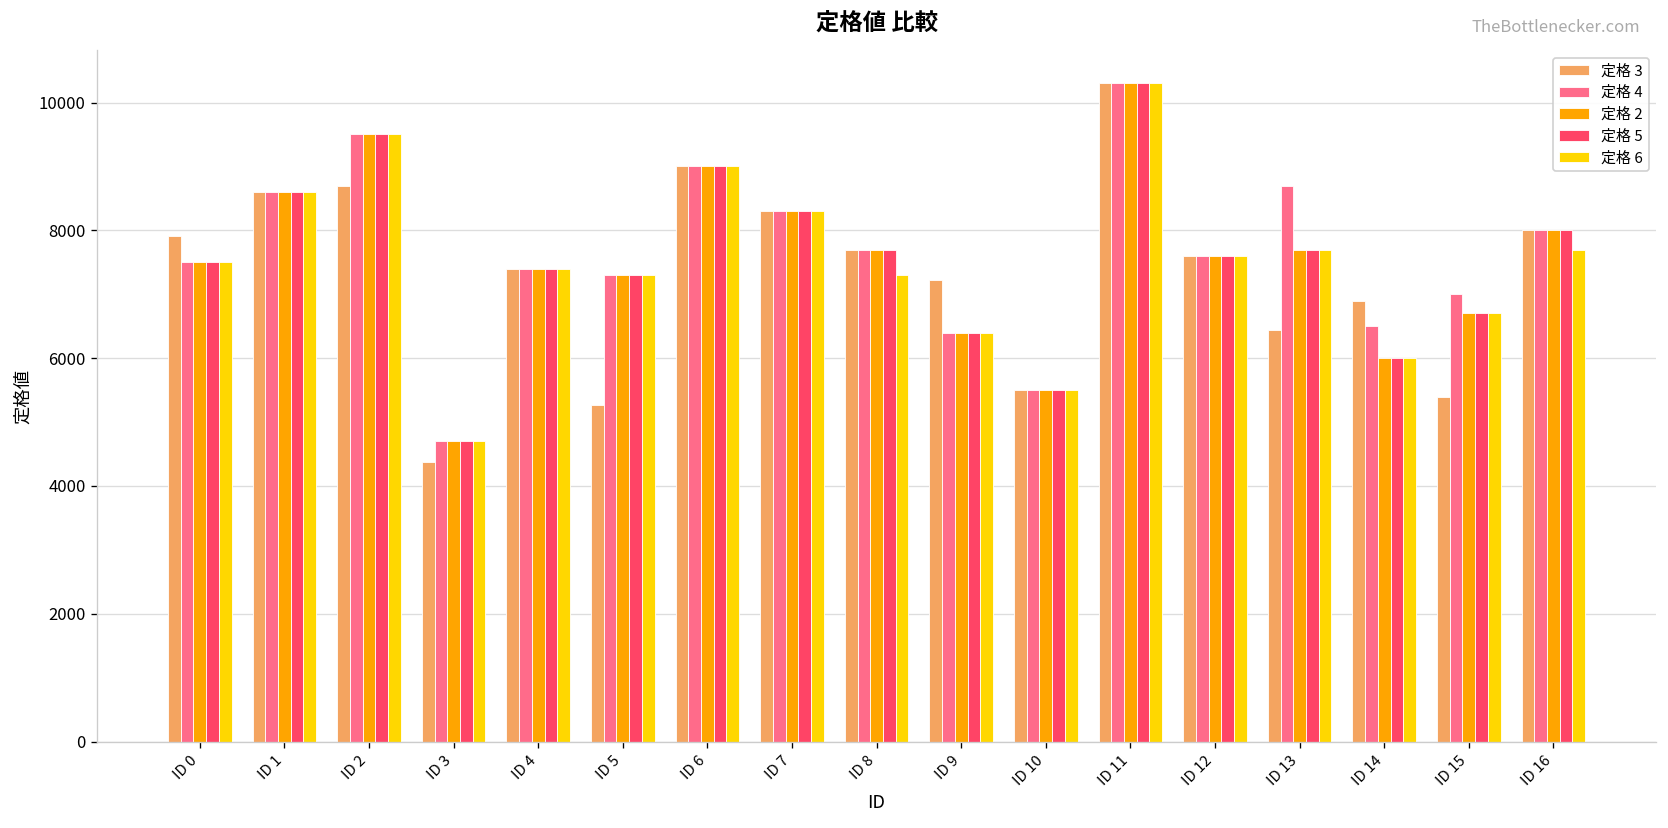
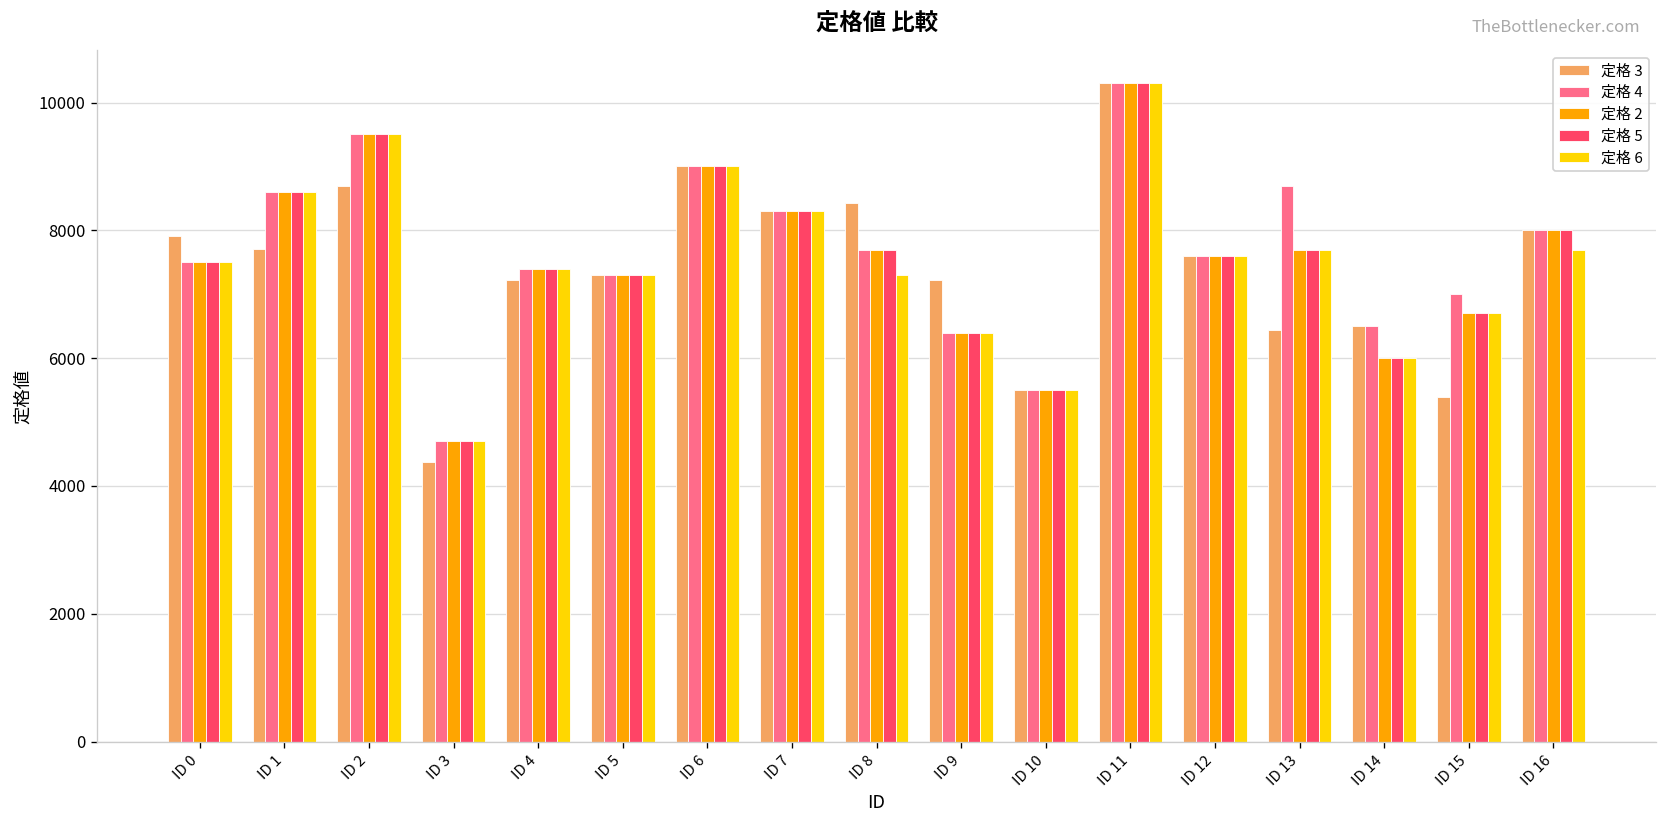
  {
    "定格 3": {
      "ID 0": 7900,
-     "ID 1": 8600,
+     "ID 1": 7700,
      "ID 2": 8700,
      "ID 3": 4400,
-     "ID 4": 7400,
-     "ID 5": 5300,
+     "ID 4": 7200,
+     "ID 5": 7300,
      "ID 6": 9000,
      "ID 7": 8300,
-     "ID 8": 7700,
+     "ID 8": 8400,
      "ID 9": 7200,
      "ID 10": 5500,
      "ID 11": 10300,
      "ID 12": 7600,
      "ID 13": 6400,
-     "ID 14": 6900,
+     "ID 14": 6500,
      "ID 15": 5400,
      "ID 16": 8000
    }
  }
